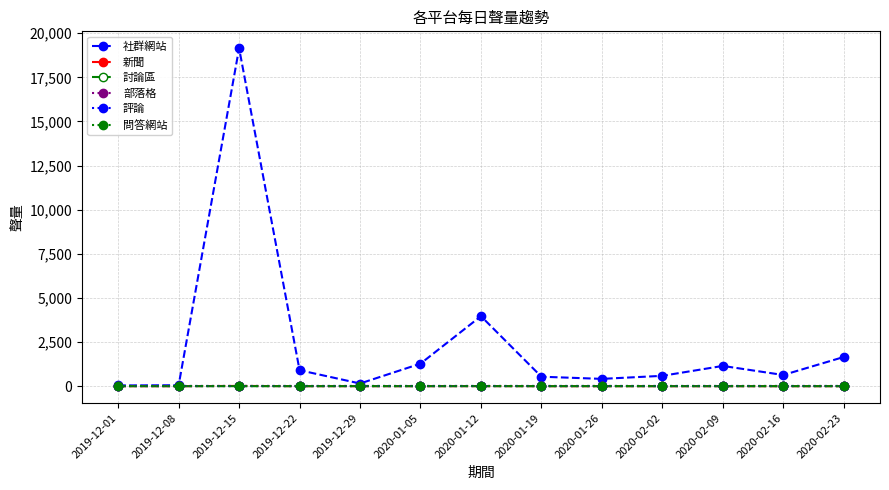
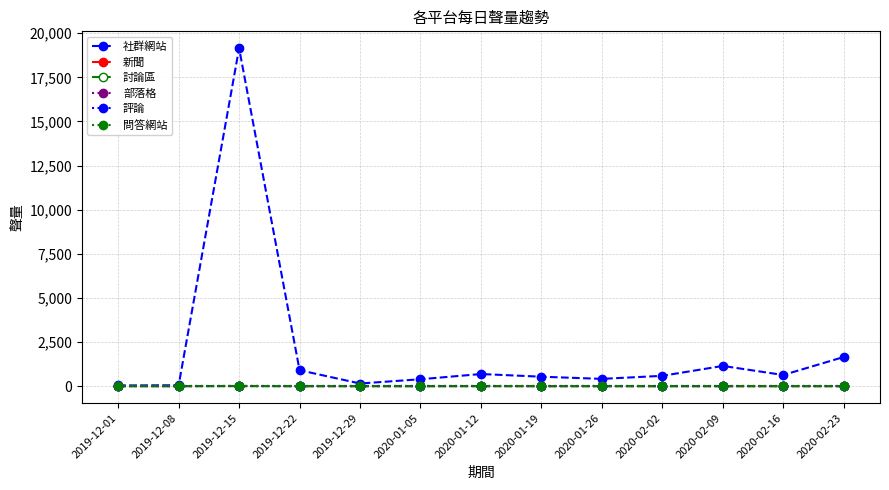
  {
    "社群網站": {
      "2019-12-15": "19,200",
      "2019-12-22": "900",
      "2019-12-29": "200",
-     "2020-01-05": "1,300",
-     "2020-01-12": "4,000",
+     "2020-01-05": "400",
+     "2020-01-12": "700",
      "2020-01-19": "500",
      "2020-01-26": "400",
      "2020-02-02": "600",
      "2020-02-09": "1,100",
      "2020-02-16": "600",
      "2020-02-23": "1,700"
    },
    "問答網站": {
      "2019-12-15": "0",
      "2019-12-22": "0",
      "2019-12-29": "0",
      "2020-01-05": "0",
      "2020-01-12": "0",
      "2020-01-19": "0",
      "2020-01-26": "0",
      "2020-02-02": "0",
      "2020-02-09": "0",
      "2020-02-16": "0",
      "2020-02-23": "0"
    }
  }
